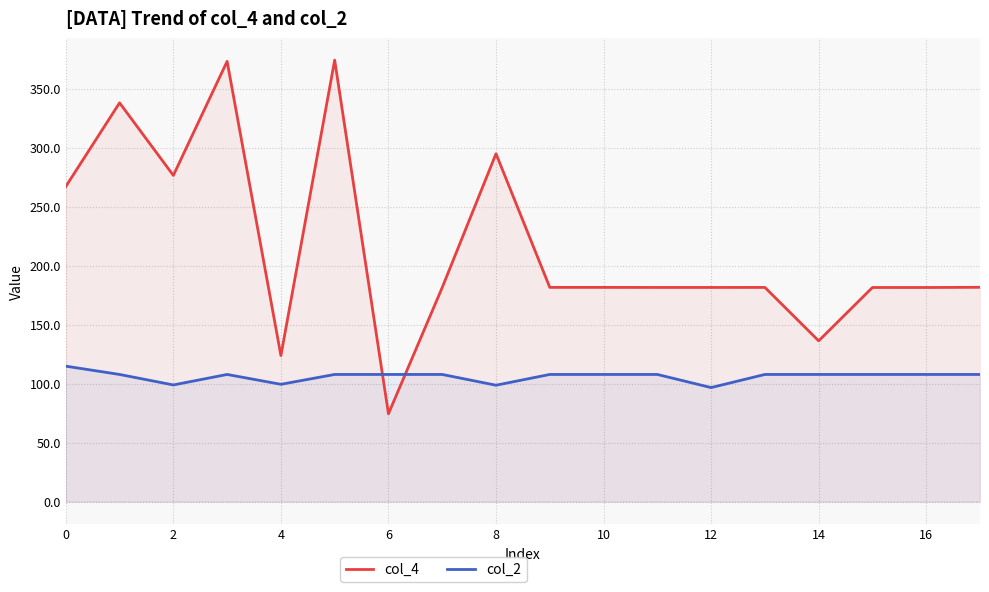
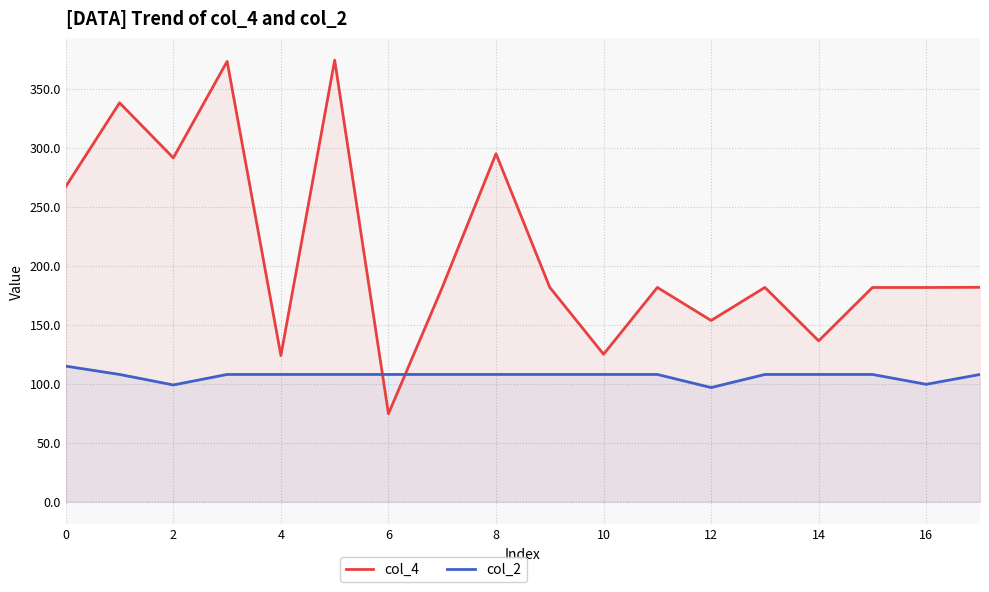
  {
    "col_4": {
      "0": 267,
-     "2": 276,
+     "2": 291,
      "4": 124,
      "6": 74,
      "8": 295,
-     "10": 182,
-     "12": 181,
+     "10": 125,
+     "12": 153,
      "14": 136,
      "16": 181
    },
    "col_2": {
      "0": 115,
      "2": 99,
-     "4": 99,
+     "4": 108,
      "6": 108,
-     "8": 99,
+     "8": 108,
      "10": 108,
      "12": 97,
      "14": 108,
-     "16": 108
+     "16": 99
    }
  }
